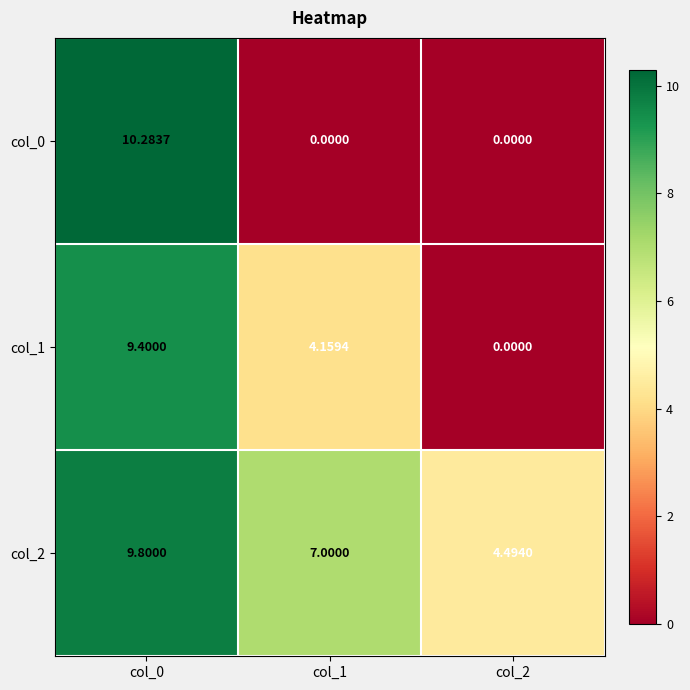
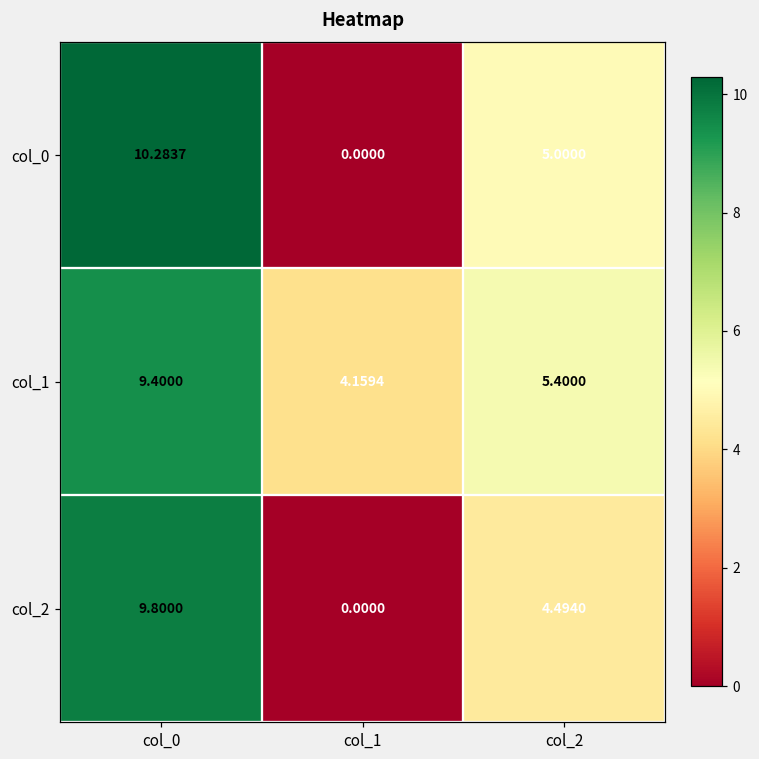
  {
    "col_0": {
      "col_0": 10.2837,
      "col_1": 0.0000,
-     "col_2": 0.0000
+     "col_2": 5.0000
    },
    "col_1": {
      "col_0": 9.4000,
      "col_1": 4.1594,
-     "col_2": 0.0000
+     "col_2": 5.4000
    },
    "col_2": {
      "col_0": 9.8000,
-     "col_1": 7.0000,
+     "col_1": 0.0000,
      "col_2": 4.4940
    }
  }
